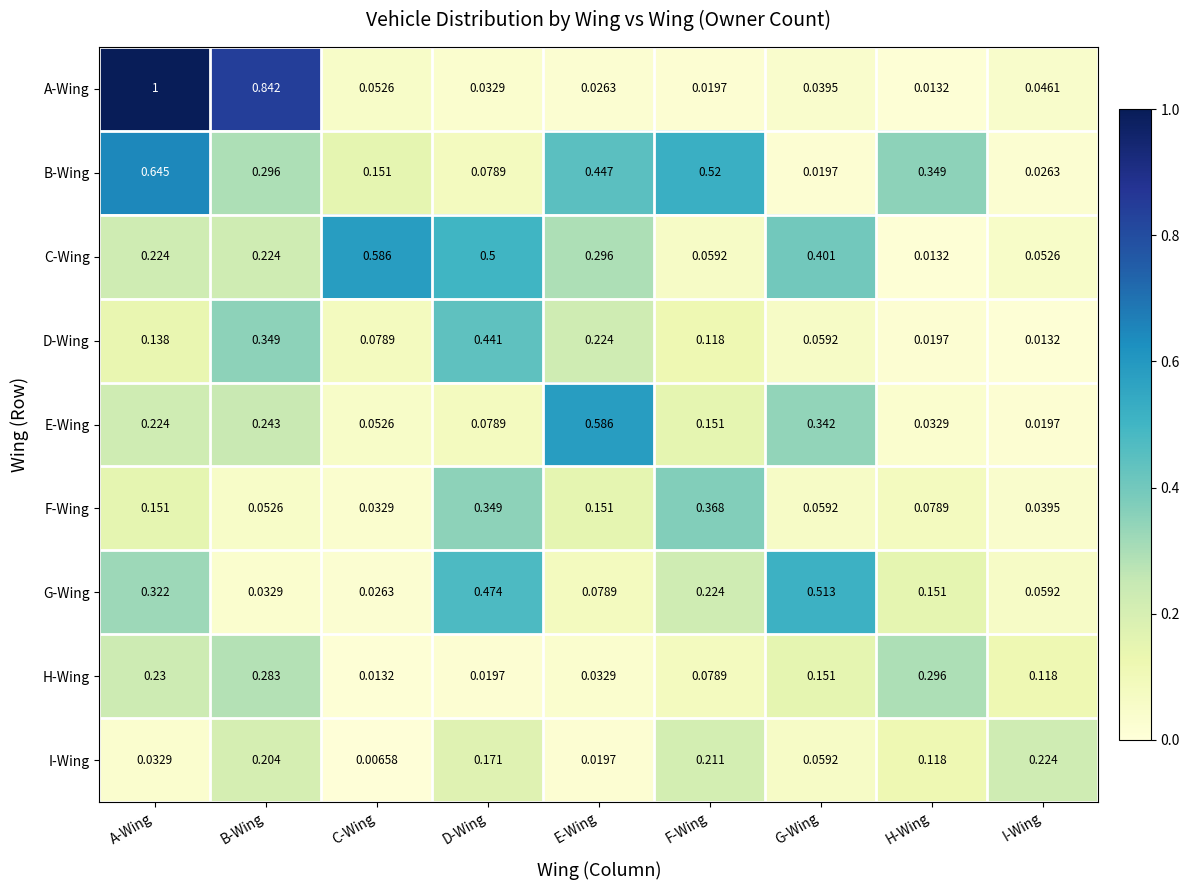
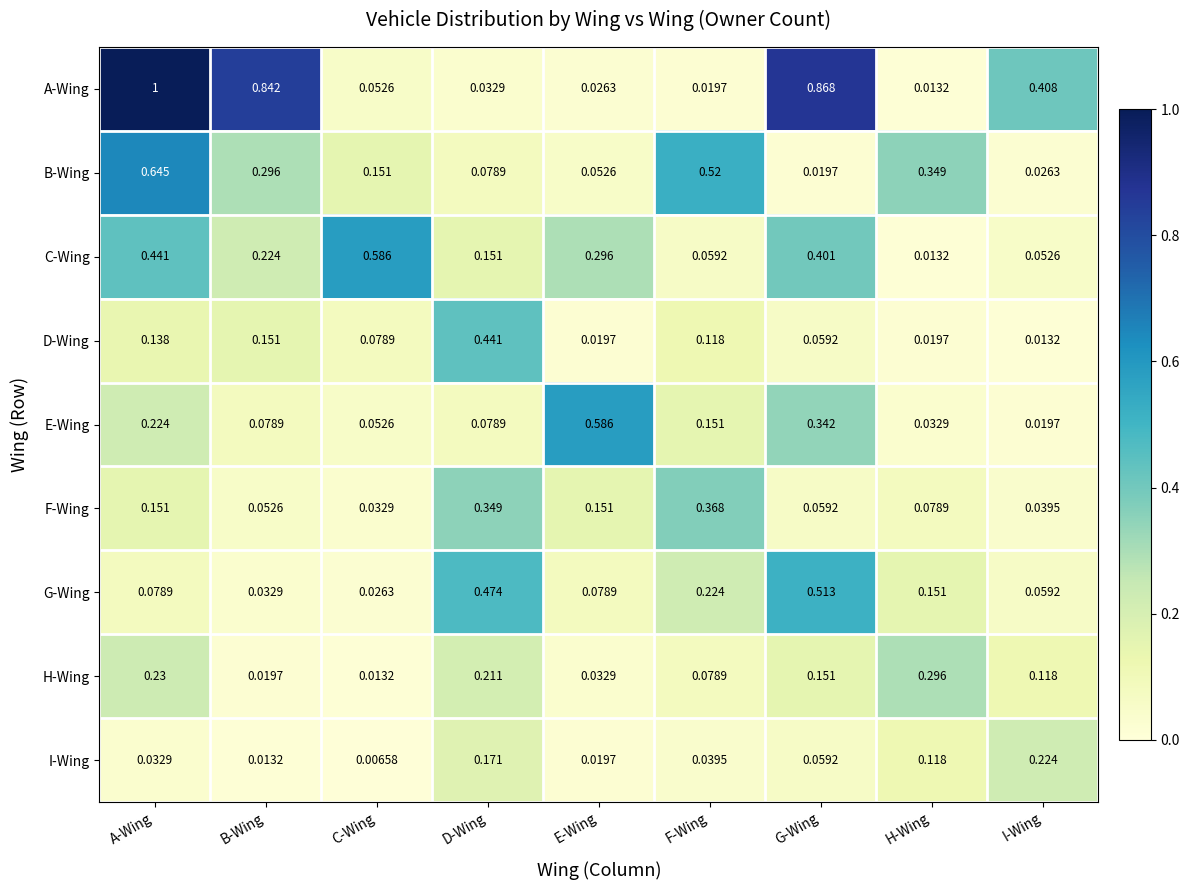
  {
    "A-Wing": {
      "A-Wing": 1,
      "B-Wing": 0.842,
      "C-Wing": 0.0526,
      "D-Wing": 0.0329,
      "E-Wing": 0.0263,
      "F-Wing": 0.0197,
-     "G-Wing": 0.0395,
+     "G-Wing": 0.868,
      "H-Wing": 0.0132,
-     "I-Wing": 0.0461
+     "I-Wing": 0.408
    },
    "B-Wing": {
      "A-Wing": 0.645,
      "B-Wing": 0.296,
      "C-Wing": 0.151,
      "D-Wing": 0.0789,
-     "E-Wing": 0.447,
+     "E-Wing": 0.0526,
      "F-Wing": 0.52,
      "G-Wing": 0.0197,
      "H-Wing": 0.349,
      "I-Wing": 0.0263
    },
    "C-Wing": {
-     "A-Wing": 0.224,
+     "A-Wing": 0.441,
      "B-Wing": 0.224,
      "C-Wing": 0.586,
-     "D-Wing": 0.5,
+     "D-Wing": 0.151,
      "E-Wing": 0.296,
      "F-Wing": 0.0592,
      "G-Wing": 0.401,
      "H-Wing": 0.0132,
      "I-Wing": 0.0526
    },
    "D-Wing": {
      "A-Wing": 0.138,
-     "B-Wing": 0.349,
+     "B-Wing": 0.151,
      "C-Wing": 0.0789,
      "D-Wing": 0.441,
-     "E-Wing": 0.224,
+     "E-Wing": 0.0197,
      "F-Wing": 0.118,
      "G-Wing": 0.0592,
      "H-Wing": 0.0197,
      "I-Wing": 0.0132
    },
    "E-Wing": {
      "A-Wing": 0.224,
-     "B-Wing": 0.243,
+     "B-Wing": 0.0789,
      "C-Wing": 0.0526,
      "D-Wing": 0.0789,
      "E-Wing": 0.586,
      "F-Wing": 0.151,
      "G-Wing": 0.342,
      "H-Wing": 0.0329,
      "I-Wing": 0.0197
    },
    "F-Wing": {
      "A-Wing": 0.151,
      "B-Wing": 0.0526,
      "C-Wing": 0.0329,
      "D-Wing": 0.349,
      "E-Wing": 0.151,
      "F-Wing": 0.368,
      "G-Wing": 0.0592,
      "H-Wing": 0.0789,
      "I-Wing": 0.0395
    },
    "G-Wing": {
-     "A-Wing": 0.322,
+     "A-Wing": 0.0789,
      "B-Wing": 0.0329,
      "C-Wing": 0.0263,
      "D-Wing": 0.474,
      "E-Wing": 0.0789,
      "F-Wing": 0.224,
      "G-Wing": 0.513,
      "H-Wing": 0.151,
      "I-Wing": 0.0592
    },
    "H-Wing": {
      "A-Wing": 0.23,
-     "B-Wing": 0.283,
+     "B-Wing": 0.0197,
      "C-Wing": 0.0132,
-     "D-Wing": 0.0197,
+     "D-Wing": 0.211,
      "E-Wing": 0.0329,
      "F-Wing": 0.0789,
      "G-Wing": 0.151,
      "H-Wing": 0.296,
      "I-Wing": 0.118
    },
    "I-Wing": {
      "A-Wing": 0.0329,
-     "B-Wing": 0.204,
+     "B-Wing": 0.0132,
      "C-Wing": 0.00658,
      "D-Wing": 0.171,
      "E-Wing": 0.0197,
-     "F-Wing": 0.211,
+     "F-Wing": 0.0395,
      "G-Wing": 0.0592,
      "H-Wing": 0.118,
      "I-Wing": 0.224
    }
  }
